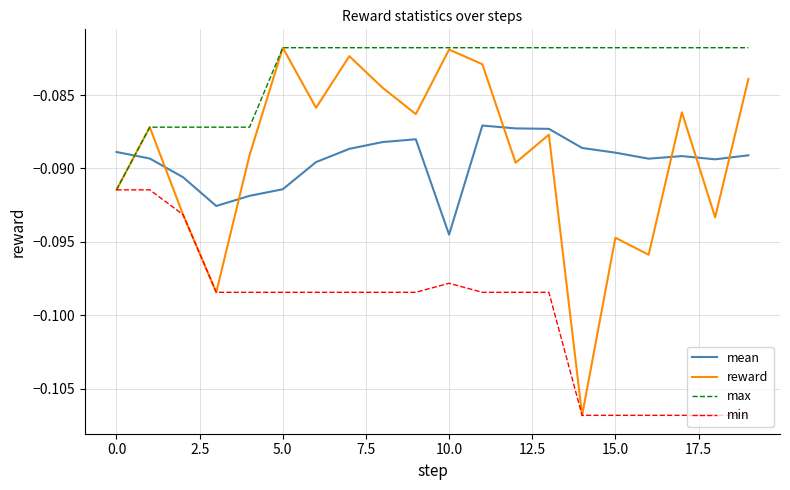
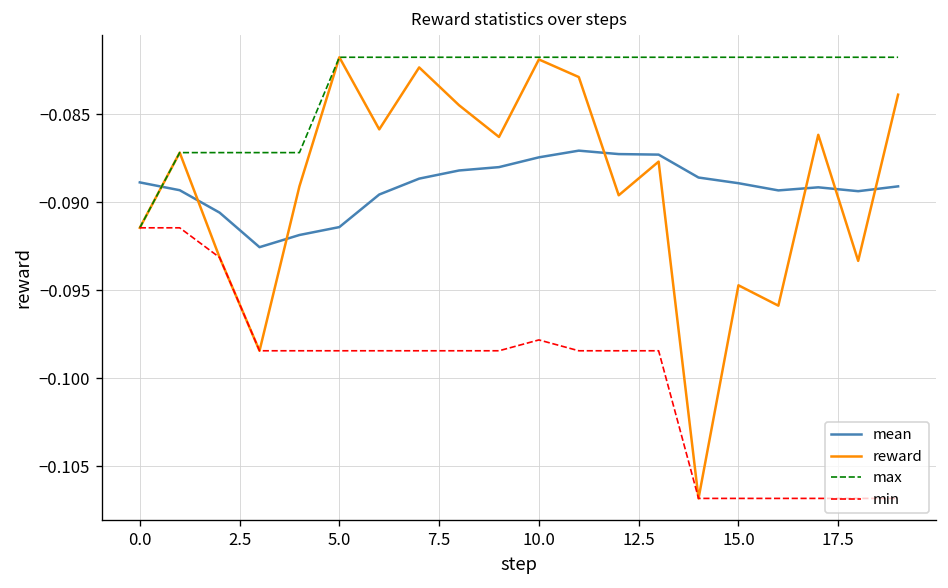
  {
    "mean": {
      "0.0": -0.0889,
      "5.0": -0.0914,
-     "10.0": -0.0945,
+     "10.0": -0.0875,
      "15.0": -0.0889
    },
    "reward": {
      "15.0": -0.0947
    },
    "max": {
      "15.0": -0.0818
    },
    "min": {
      "5.0": -0.0984,
      "10.0": -0.0978,
      "15.0": -0.1068
    }
  }
